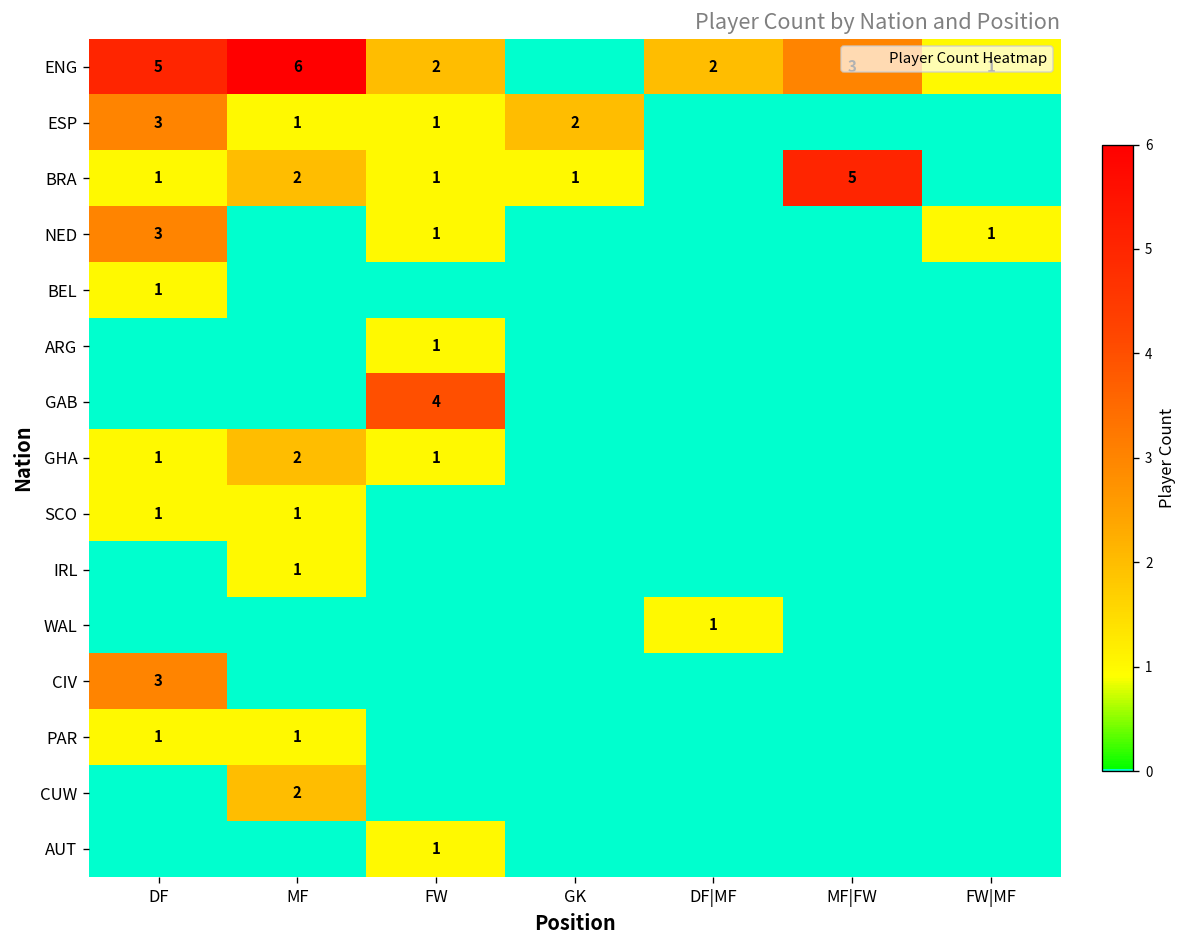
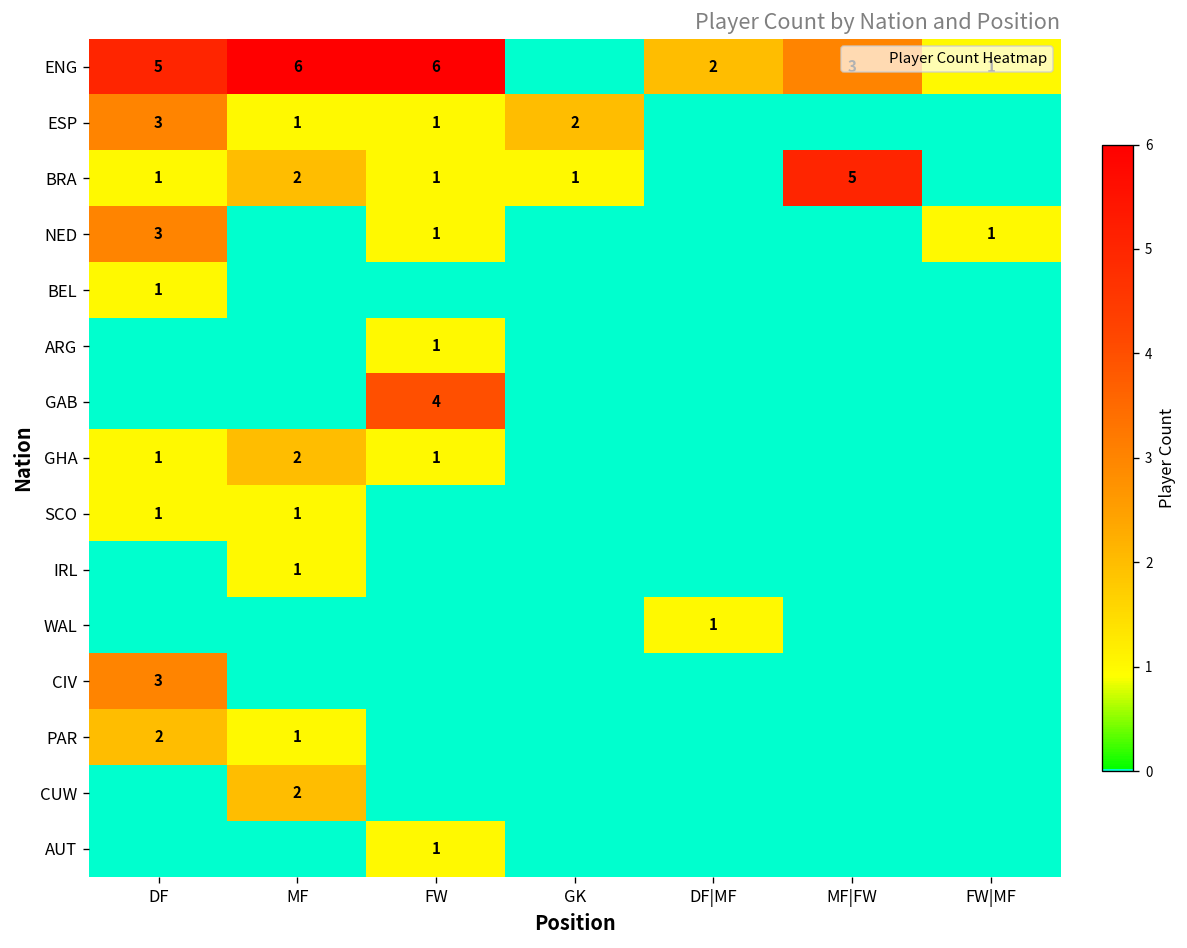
  {
    "ENG": {
      "DF": 5,
      "MF": 6,
-     "FW": 2,
+     "FW": 6,
      "DF|MF": 2
    },
    "ESP": {
      "DF": 3,
      "MF": 1,
      "FW": 1,
      "GK": 2
    },
    "BRA": {
      "DF": 1,
      "MF": 2,
      "FW": 1,
      "GK": 1,
      "MF|FW": 5
    },
    "NED": {
      "DF": 3,
      "FW": 1,
      "FW|MF": 1
    },
    "BEL": {
      "DF": 1
    },
    "ARG": {
      "FW": 1
    },
    "GAB": {
      "FW": 4
    },
    "GHA": {
      "DF": 1,
      "MF": 2,
      "FW": 1
    },
    "SCO": {
      "DF": 1,
      "MF": 1
    },
    "IRL": {
      "MF": 1
    },
    "WAL": {
      "DF|MF": 1
    },
    "CIV": {
      "DF": 3
    },
    "PAR": {
-     "DF": 1,
+     "DF": 2,
      "MF": 1
    },
    "CUW": {
      "MF": 2
    },
    "AUT": {
      "FW": 1
    }
  }
